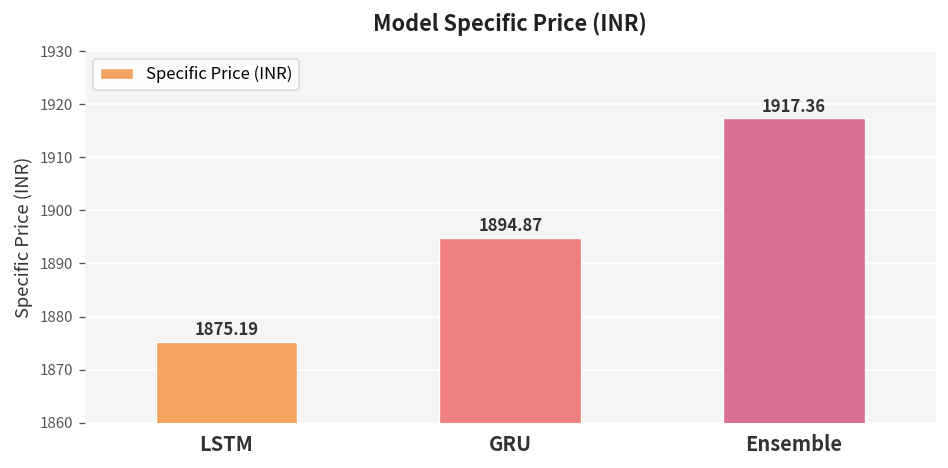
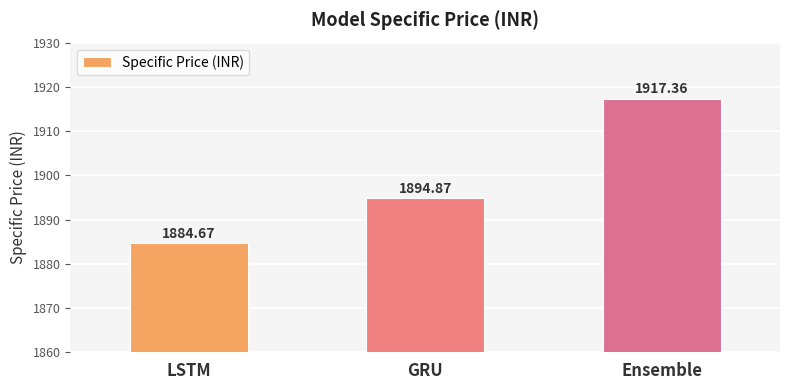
  {
-   "LSTM": 1875.19,
+   "LSTM": 1884.67,
    "GRU": 1894.87,
    "Ensemble": 1917.36
  }
